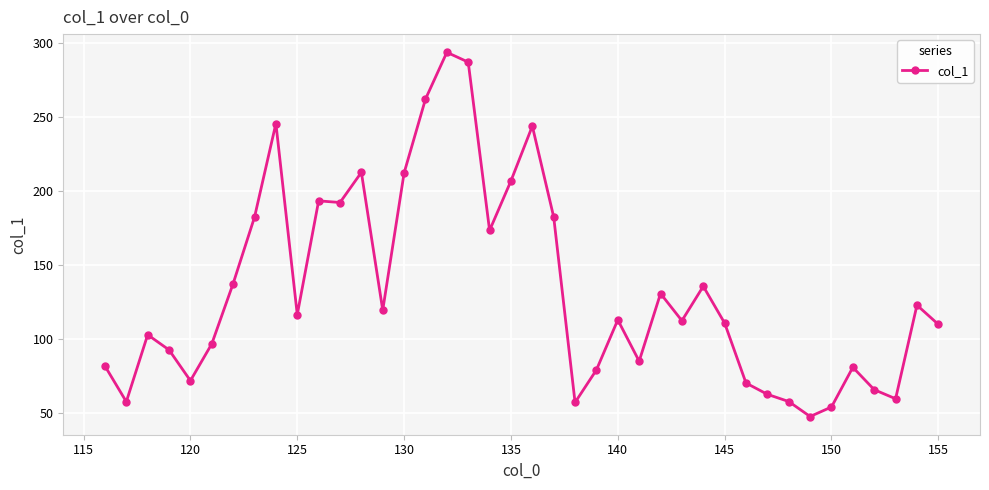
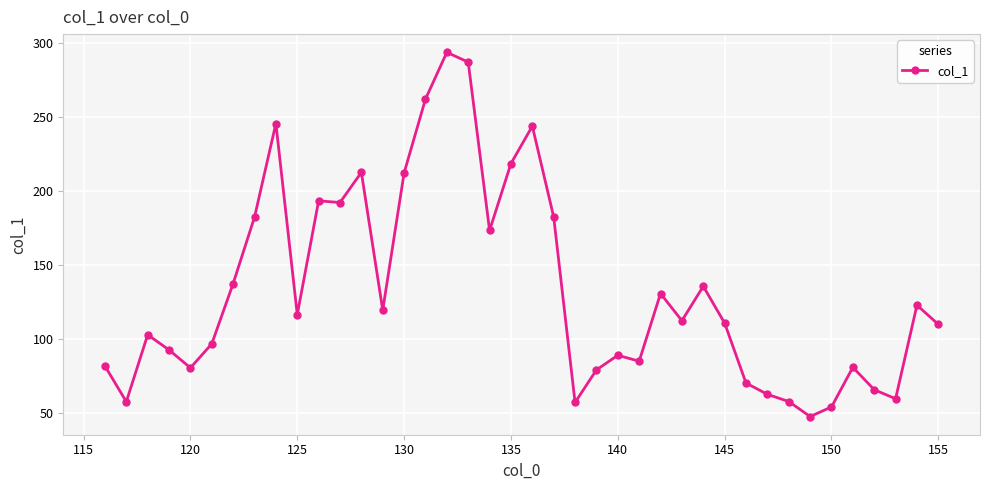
  {
-   "120": 72,
+   "120": 81,
    "125": 117,
    "130": 212,
-   "135": 207,
-   "140": 113,
+   "135": 219,
+   "140": 89,
    "145": 111,
    "150": 54,
    "155": 110
  }
